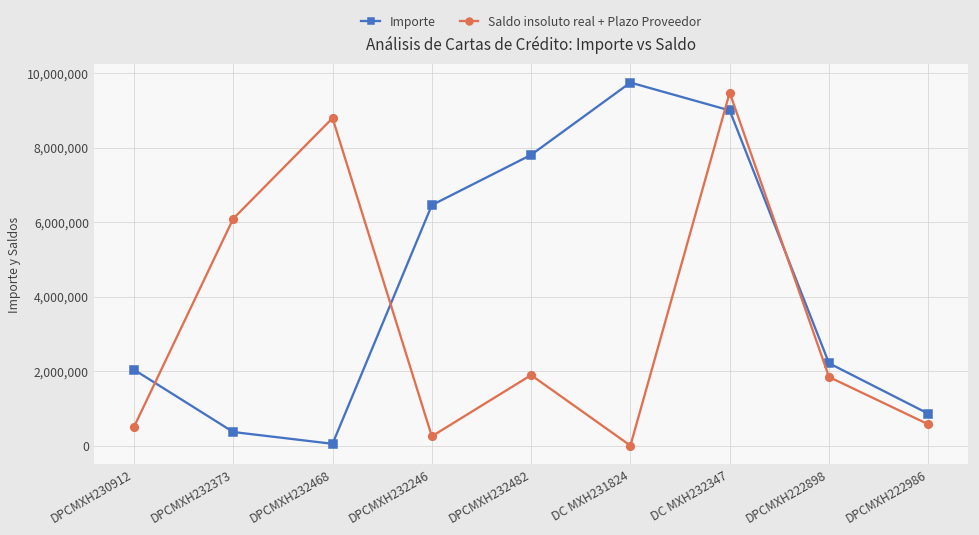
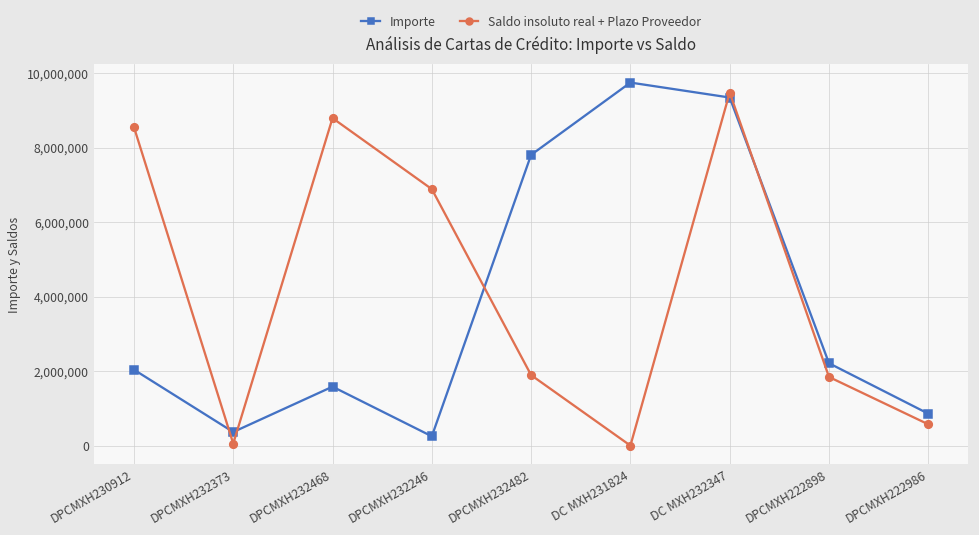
  {
    "Importe": {
      "DPCMXH230912": "2,000,000",
      "DPCMXH232373": "400,000",
-     "DPCMXH232468": "0",
-     "DPCMXH232246": "6,500,000",
+     "DPCMXH232468": "1,600,000",
+     "DPCMXH232246": "300,000",
      "DPCMXH232482": "7,800,000",
      "DC MXH231824": "9,700,000",
-     "DC MXH232347": "9,000,000",
+     "DC MXH232347": "9,300,000",
      "DPCMXH222898": "2,200,000",
      "DPCMXH222986": "900,000"
    },
    "Saldo insoluto real + Plazo Proveedor": {
-     "DPCMXH230912": "500,000",
-     "DPCMXH232373": "6,100,000",
+     "DPCMXH230912": "8,600,000",
+     "DPCMXH232373": "100,000",
      "DPCMXH232468": "8,800,000",
-     "DPCMXH232246": "300,000",
+     "DPCMXH232246": "6,900,000",
      "DPCMXH232482": "1,900,000",
      "DC MXH231824": "0",
      "DC MXH232347": "9,500,000",
      "DPCMXH222898": "1,800,000",
      "DPCMXH222986": "600,000"
    }
  }
